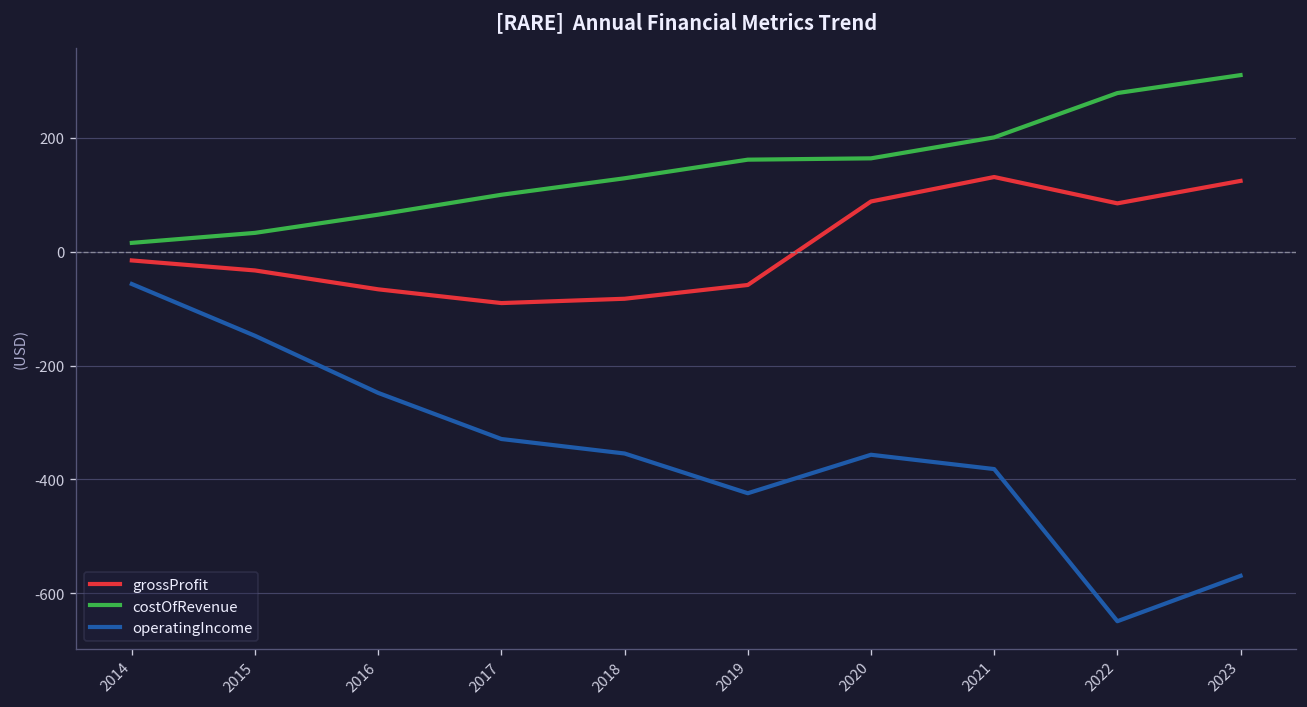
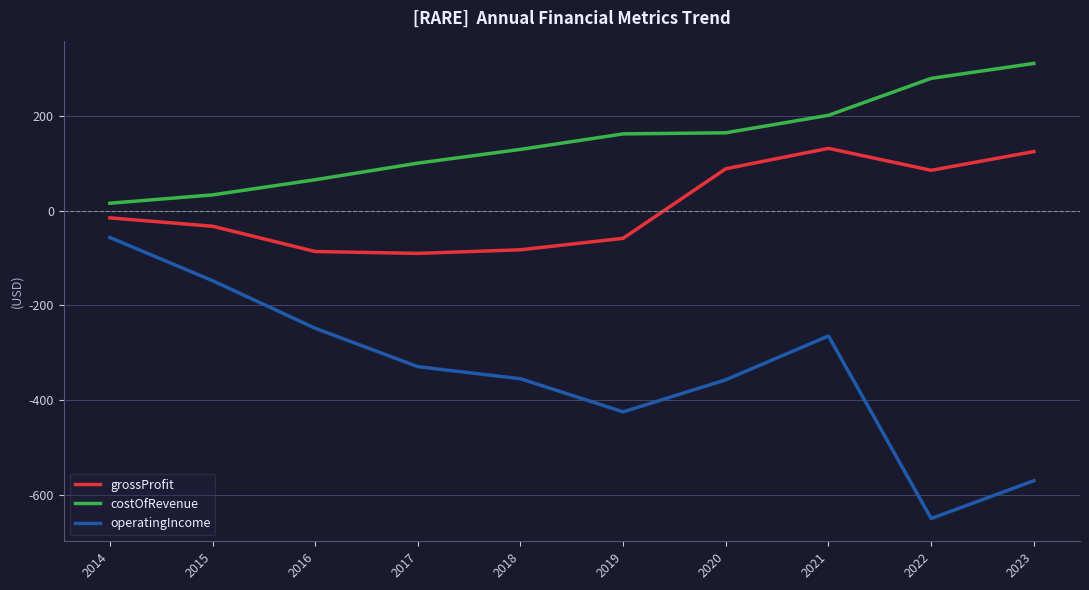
  {
    "grossProfit": {
      "2014": -20,
      "2015": -30,
-     "2016": -70,
+     "2016": -90,
      "2017": -90,
      "2018": -80,
      "2019": -60,
      "2020": 90,
      "2021": 130,
      "2022": 80,
      "2023": 120
    },
    "costOfRevenue": {
      "2014": 20,
      "2015": 30,
      "2016": 60,
      "2017": 100,
      "2018": 130,
      "2019": 160,
      "2020": 160,
      "2021": 200,
      "2022": 280,
      "2023": 310
    },
    "operatingIncome": {
      "2014": -60,
      "2015": -150,
      "2016": -250,
      "2017": -330,
      "2018": -350,
      "2019": -420,
      "2020": -360,
-     "2021": -380,
+     "2021": -260,
      "2022": -650,
      "2023": -570
    }
  }
